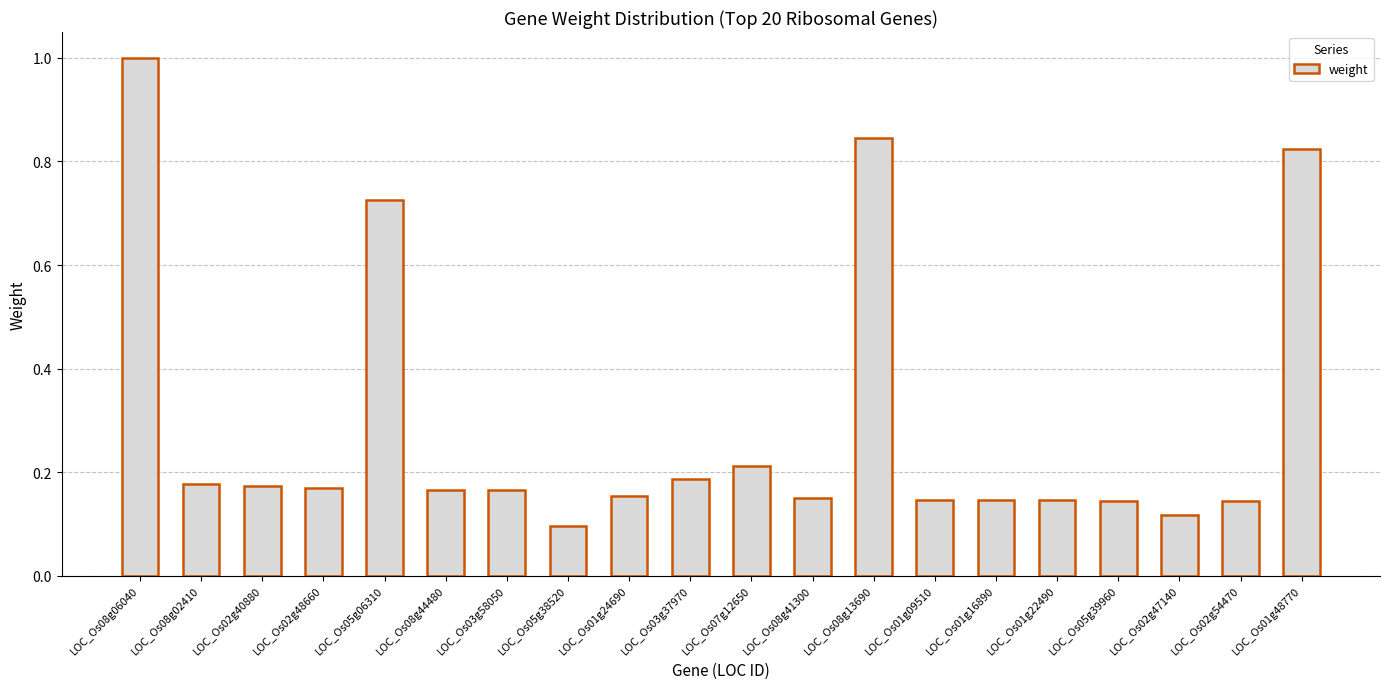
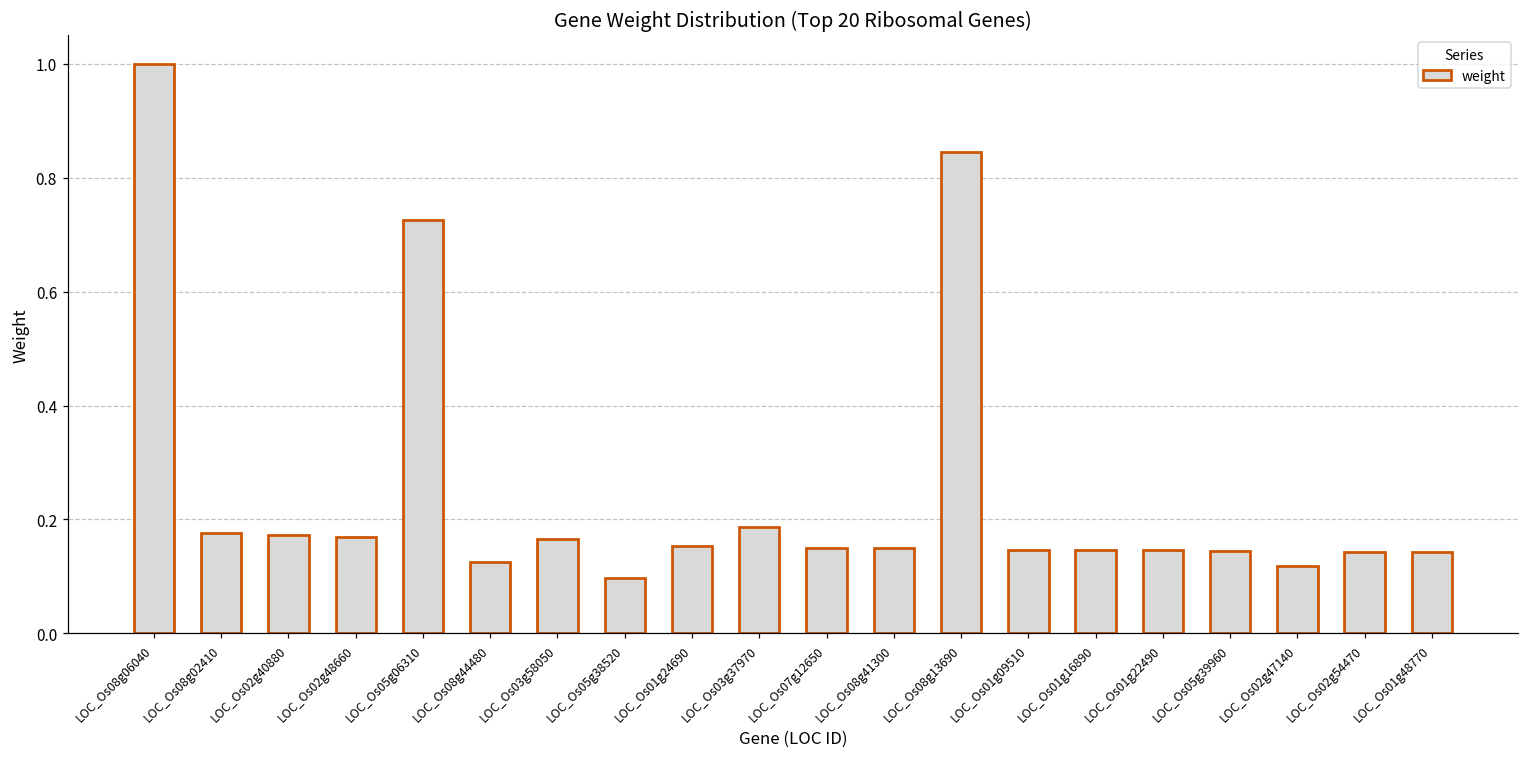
  {
    "LOC_Os08g06040": 1.00,
    "LOC_Os08g02410": 0.18,
    "LOC_Os02g40880": 0.17,
    "LOC_Os02g48660": 0.17,
    "LOC_Os05g06310": 0.73,
-   "LOC_Os08g44480": 0.17,
+   "LOC_Os08g44480": 0.13,
    "LOC_Os03g58050": 0.17,
    "LOC_Os05g38520": 0.10,
    "LOC_Os01g24690": 0.15,
    "LOC_Os03g37970": 0.19,
-   "LOC_Os07g12650": 0.21,
+   "LOC_Os07g12650": 0.15,
    "LOC_Os08g41300": 0.15,
    "LOC_Os08g13690": 0.85,
    "LOC_Os01g09510": 0.15,
    "LOC_Os01g16890": 0.15,
    "LOC_Os01g22490": 0.15,
    "LOC_Os05g39960": 0.14,
    "LOC_Os02g47140": 0.12,
    "LOC_Os02g54470": 0.14,
-   "LOC_Os01g48770": 0.82
+   "LOC_Os01g48770": 0.14
  }
